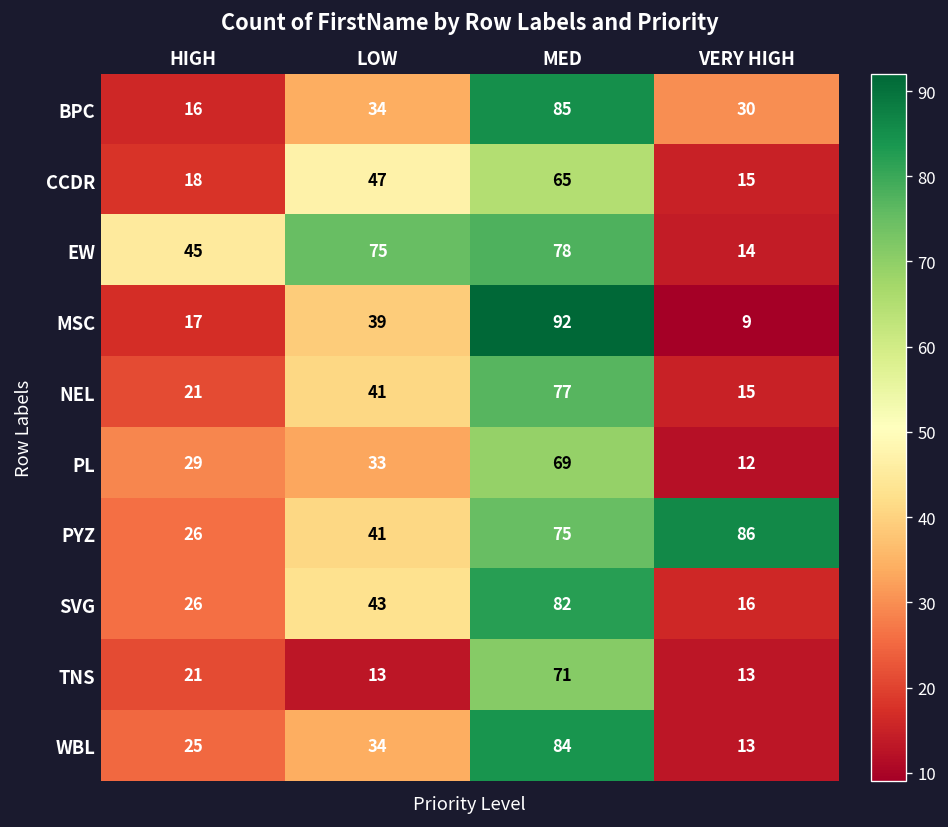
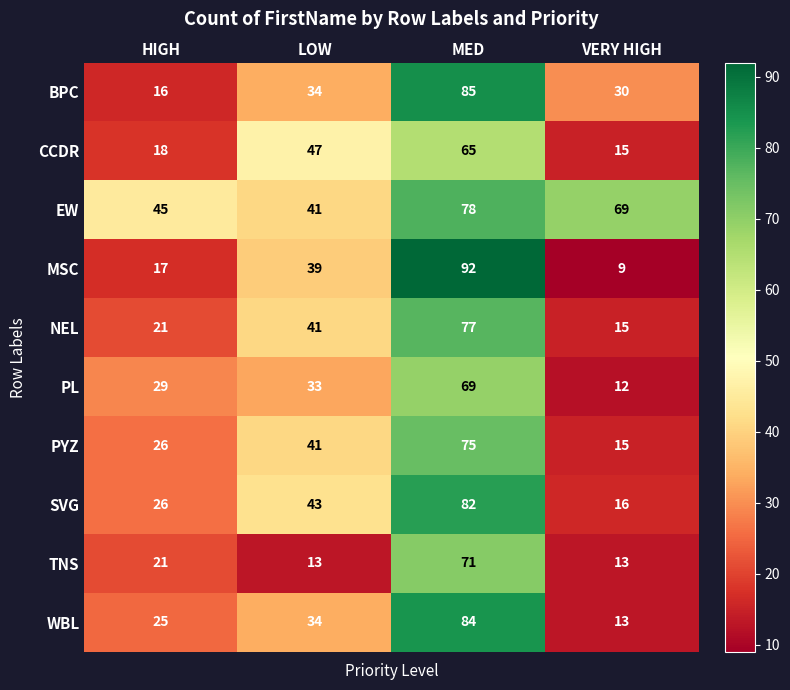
  {
    "BPC": {
      "HIGH": 16,
      "LOW": 34,
      "MED": 85,
      "VERY HIGH": 30
    },
    "CCDR": {
      "HIGH": 18,
      "LOW": 47,
      "MED": 65,
      "VERY HIGH": 15
    },
    "EW": {
      "HIGH": 45,
-     "LOW": 75,
+     "LOW": 41,
      "MED": 78,
-     "VERY HIGH": 14
+     "VERY HIGH": 69
    },
    "MSC": {
      "HIGH": 17,
      "LOW": 39,
      "MED": 92,
      "VERY HIGH": 9
    },
    "NEL": {
      "HIGH": 21,
      "LOW": 41,
      "MED": 77,
      "VERY HIGH": 15
    },
    "PL": {
      "HIGH": 29,
      "LOW": 33,
      "MED": 69,
      "VERY HIGH": 12
    },
    "PYZ": {
      "HIGH": 26,
      "LOW": 41,
      "MED": 75,
-     "VERY HIGH": 86
+     "VERY HIGH": 15
    },
    "SVG": {
      "HIGH": 26,
      "LOW": 43,
      "MED": 82,
      "VERY HIGH": 16
    },
    "TNS": {
      "HIGH": 21,
      "LOW": 13,
      "MED": 71,
      "VERY HIGH": 13
    },
    "WBL": {
      "HIGH": 25,
      "LOW": 34,
      "MED": 84,
      "VERY HIGH": 13
    }
  }
